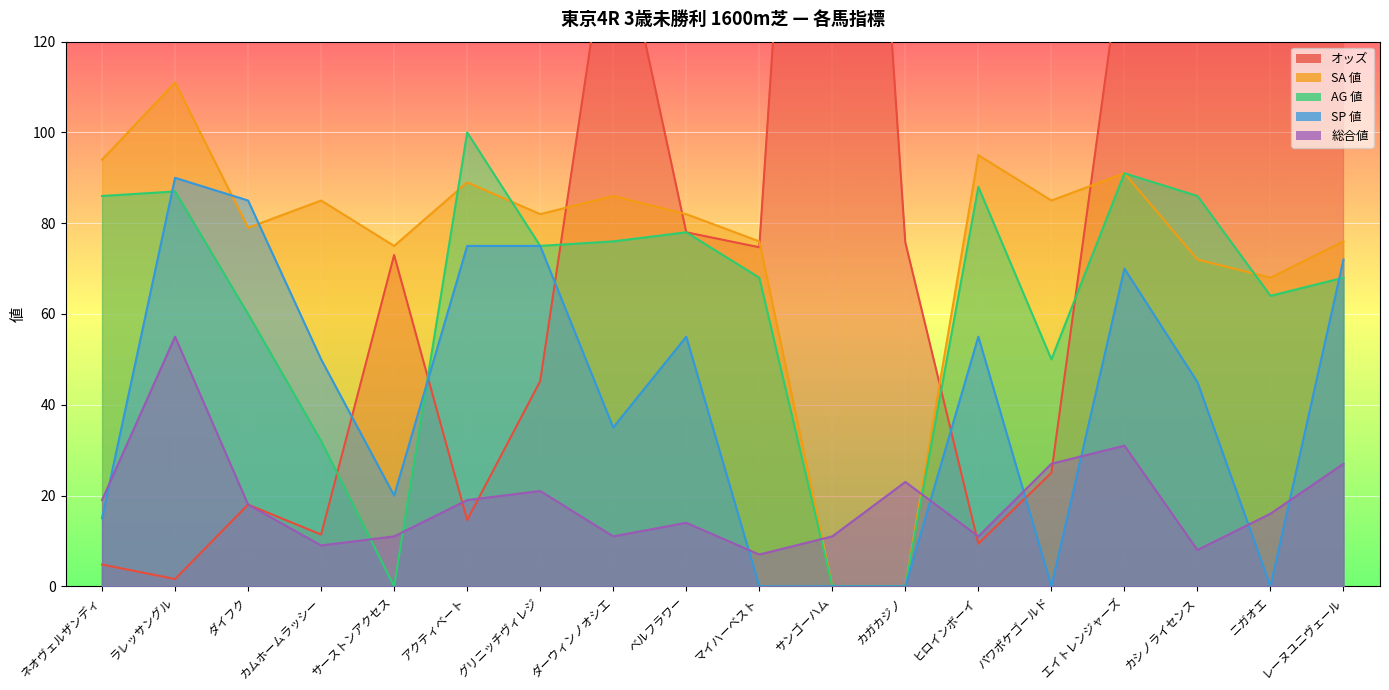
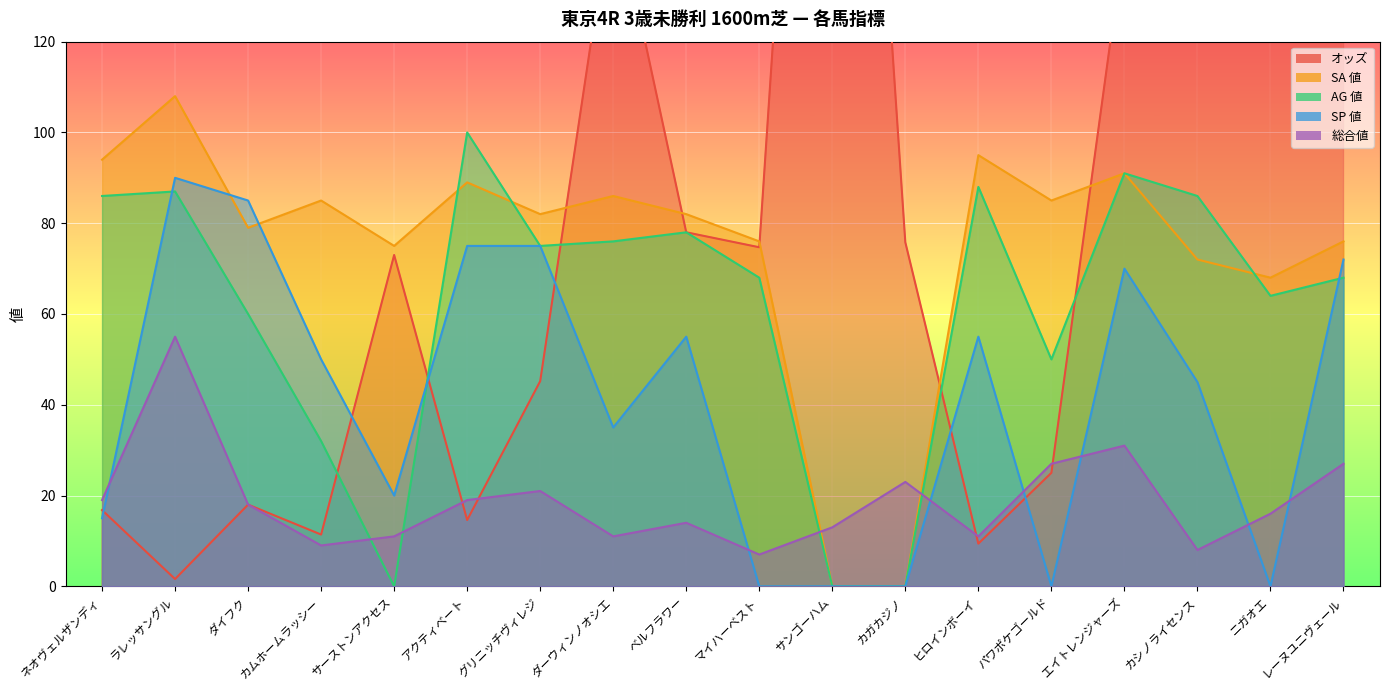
  {
    "オッズ": {
-     "ネオヴェルザンディ": 5,
+     "ネオヴェルザンディ": 17,
      "ラレッサングル": 2,
      "カムホームラッシー": 11,
      "サーストンアクセス": 73,
      "アクティベート": 15,
      "グリニッチヴィレジ": 45,
      "マイハーベスト": 75,
      "カガカジノ": 76,
      "ヒロインボーイ": 9,
      "パワポケゴールド": 25
    },
    "SA 値": {
      "ネオヴェルザンディ": 94,
-     "ラレッサングル": 111,
+     "ラレッサングル": 108,
      "ダイフク": 79,
      "カムホームラッシー": 85,
      "サーストンアクセス": 75,
      "アクティベート": 89,
      "グリニッチヴィレジ": 82,
      "ダーウィンノオシエ": 86,
      "ベルフラワー": 82,
      "マイハーベスト": 76,
      "ヒロインボーイ": 95,
      "パワポケゴールド": 85,
      "カシノライセンス": 72,
      "ニガオエ": 68,
      "レーヌユニヴェール": 76
    },
    "AG 値": {
      "ネオヴェルザンディ": 86,
      "ラレッサングル": 87,
      "ダイフク": 60,
      "カムホームラッシー": 32,
      "サーストンアクセス": 0,
      "アクティベート": 100,
      "ダーウィンノオシエ": 76,
      "マイハーベスト": 68,
      "ヒロインボーイ": 88,
      "パワポケゴールド": 50,
      "カシノライセンス": 86,
      "ニガオエ": 64,
      "レーヌユニヴェール": 68
    },
    "SP 値": {
      "ネオヴェルザンディ": 15,
      "ラレッサングル": 90,
      "ダイフク": 85,
      "カムホームラッシー": 50,
      "サーストンアクセス": 20,
      "アクティベート": 75,
      "ダーウィンノオシエ": 35,
      "ベルフラワー": 55,
      "マイハーベスト": 0,
      "ヒロインボーイ": 55,
      "パワポケゴールド": 0,
      "エイトレンジャーズ": 70,
      "カシノライセンス": 45,
      "ニガオエ": 0,
      "レーヌユニヴェール": 72
    },
    "総合値": {
      "ネオヴェルザンディ": 19,
      "ラレッサングル": 55,
      "カムホームラッシー": 9,
      "サーストンアクセス": 11,
      "アクティベート": 19,
      "グリニッチヴィレジ": 21,
      "ダーウィンノオシエ": 11,
      "ベルフラワー": 14,
      "マイハーベスト": 7,
-     "サンゴーハム": 11,
+     "サンゴーハム": 13,
      "カガカジノ": 23,
      "ヒロインボーイ": 11,
      "パワポケゴールド": 27,
      "エイトレンジャーズ": 31,
      "カシノライセンス": 8,
      "ニガオエ": 16,
      "レーヌユニヴェール": 27
    }
  }
